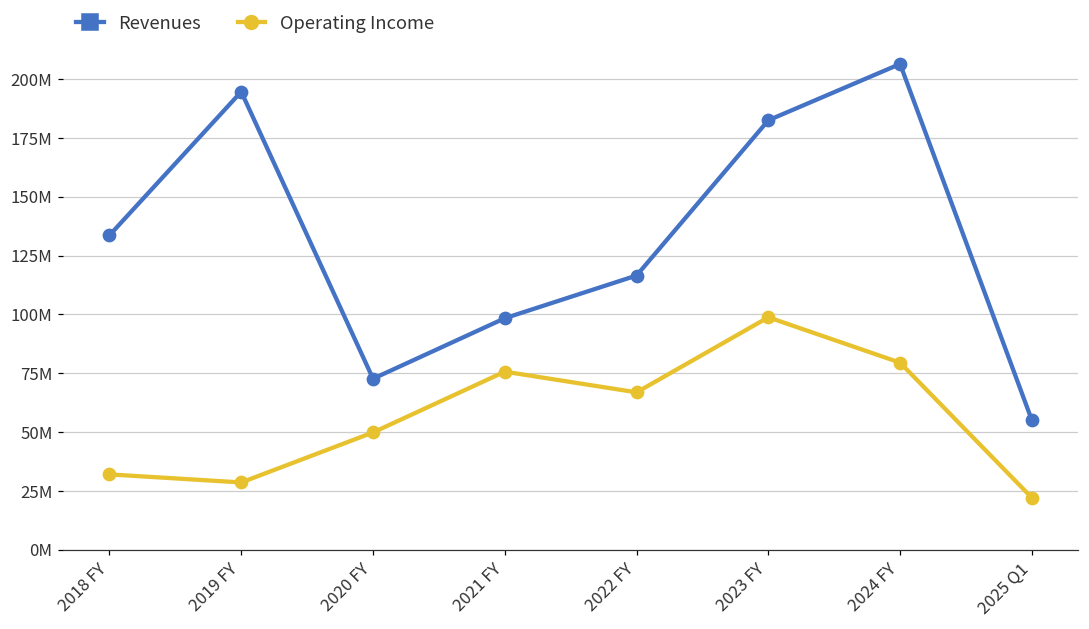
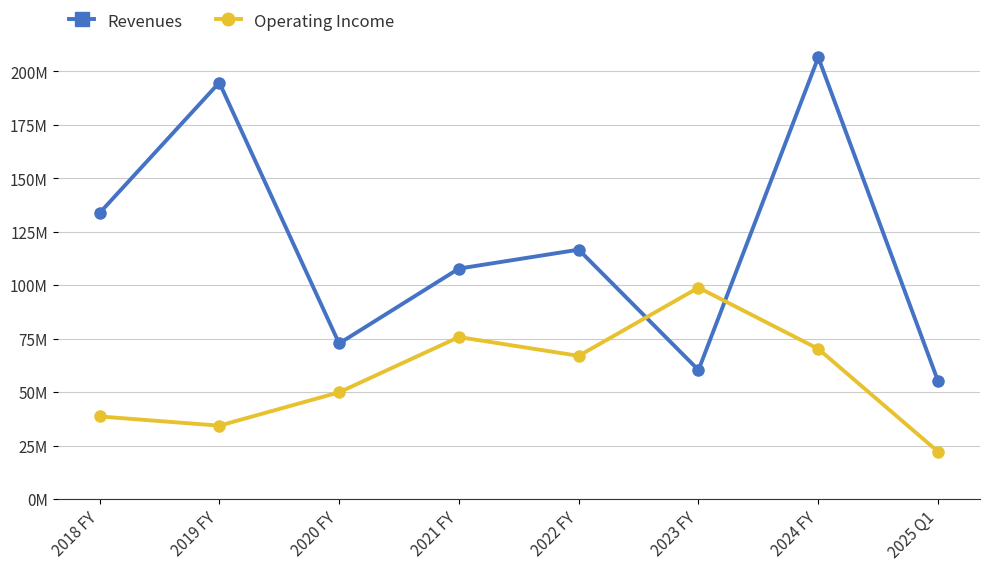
  {
    "Revenues": {
      "2018 FY": 134000000,
      "2019 FY": 195000000,
      "2020 FY": 73000000,
-     "2021 FY": 98000000,
+     "2021 FY": 108000000,
      "2022 FY": 117000000,
-     "2023 FY": 182000000,
+     "2023 FY": 60000000,
      "2024 FY": 206000000,
      "2025 Q1": 55000000
    },
    "Operating Income": {
-     "2018 FY": 32000000,
-     "2019 FY": 29000000,
+     "2018 FY": 39000000,
+     "2019 FY": 34000000,
      "2020 FY": 50000000,
      "2021 FY": 76000000,
      "2022 FY": 67000000,
      "2023 FY": 99000000,
-     "2024 FY": 80000000,
+     "2024 FY": 70000000,
      "2025 Q1": 22000000
    }
  }
